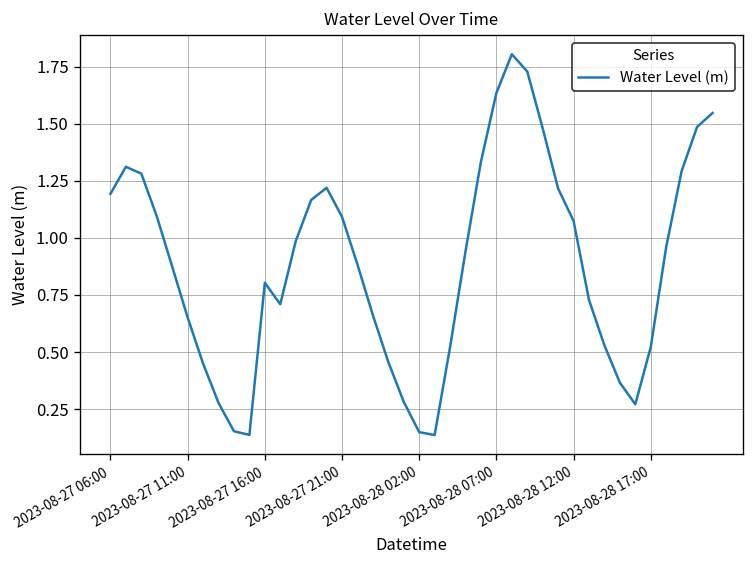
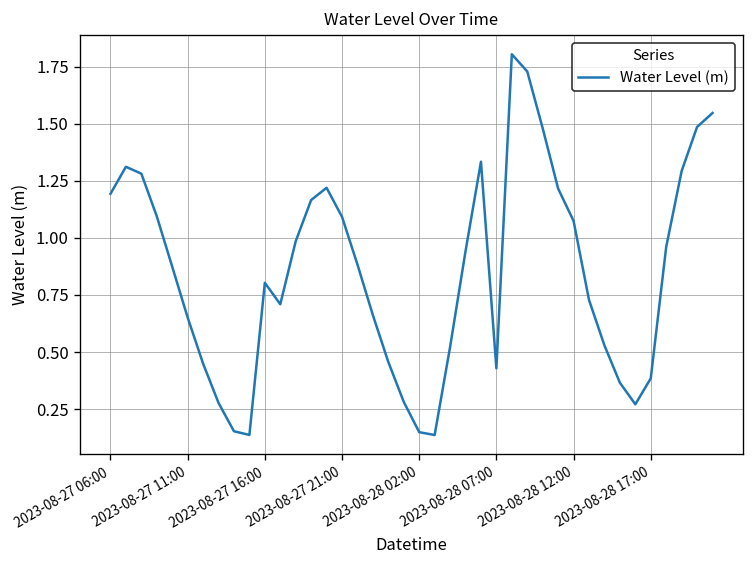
  {
    "2023-08-27 06:00": 1.19,
    "2023-08-27 11:00": 0.65,
    "2023-08-27 16:00": 0.80,
    "2023-08-27 21:00": 1.09,
    "2023-08-28 02:00": 0.15,
-   "2023-08-28 07:00": 1.63,
+   "2023-08-28 07:00": 0.43,
    "2023-08-28 12:00": 1.07,
-   "2023-08-28 17:00": 0.52
+   "2023-08-28 17:00": 0.38
  }
